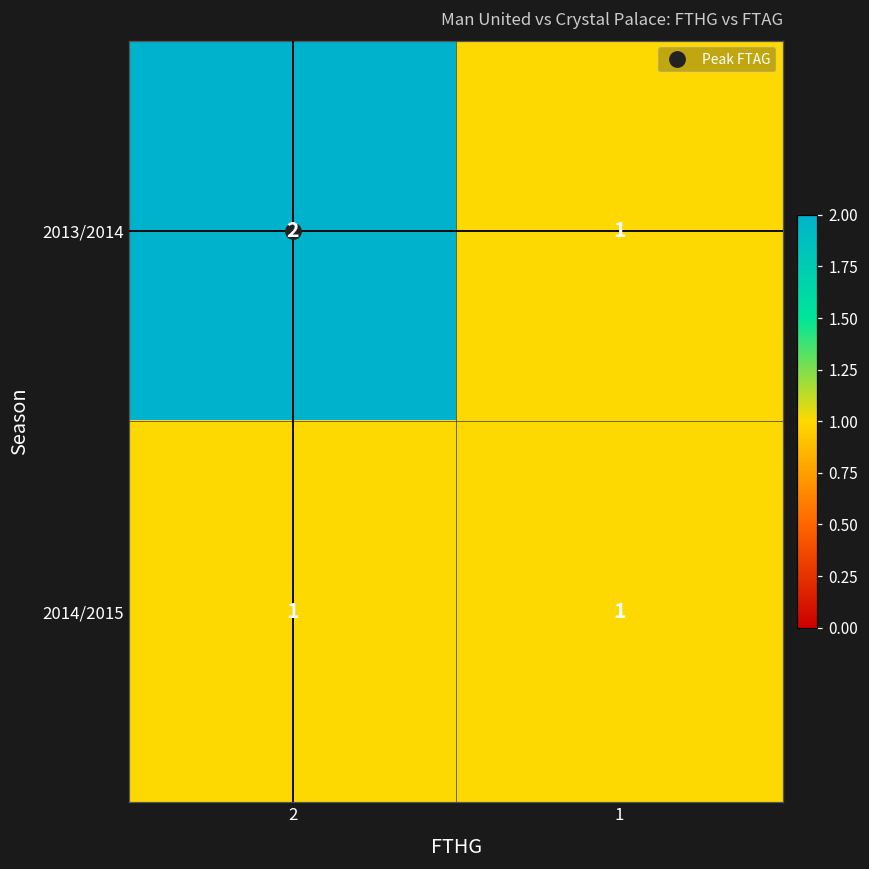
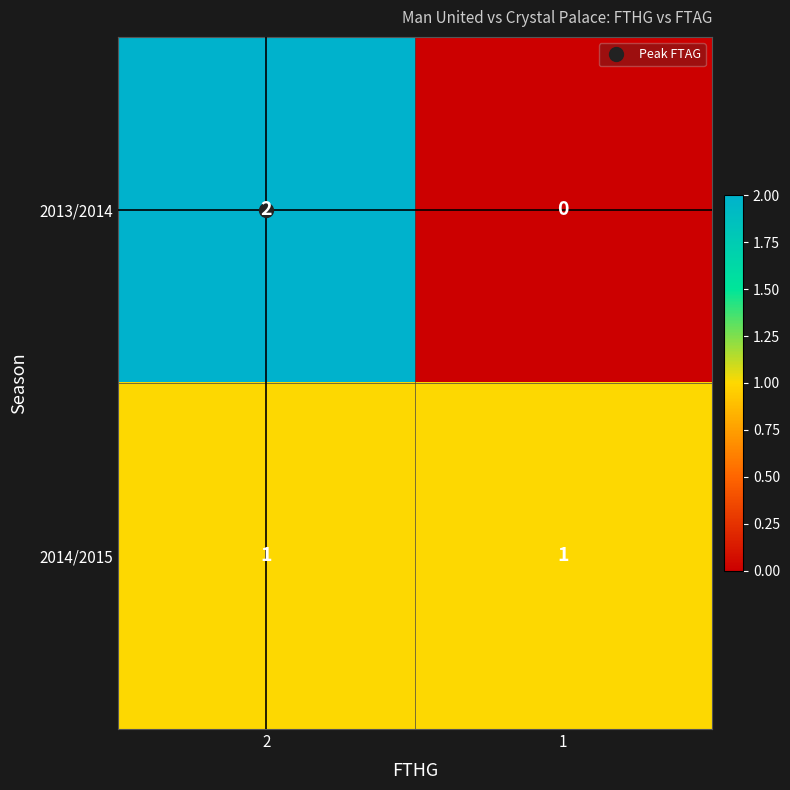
  {
    "2013/2014": {
-     "1": 1
+     "1": 0
    },
    "2014/2015": {
      "2": 1,
      "1": 1
    }
  }
